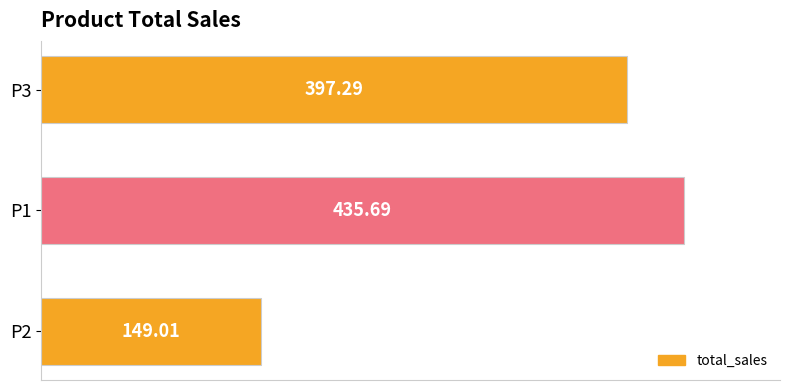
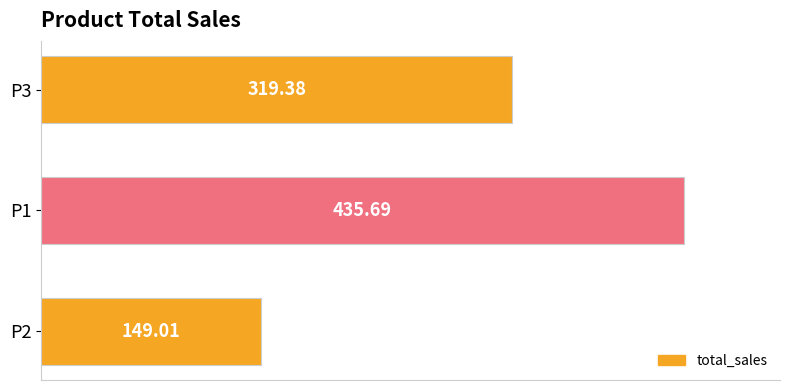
  {
-   "P3": 397.29,
+   "P3": 319.38,
    "P1": 435.69,
    "P2": 149.01
  }
